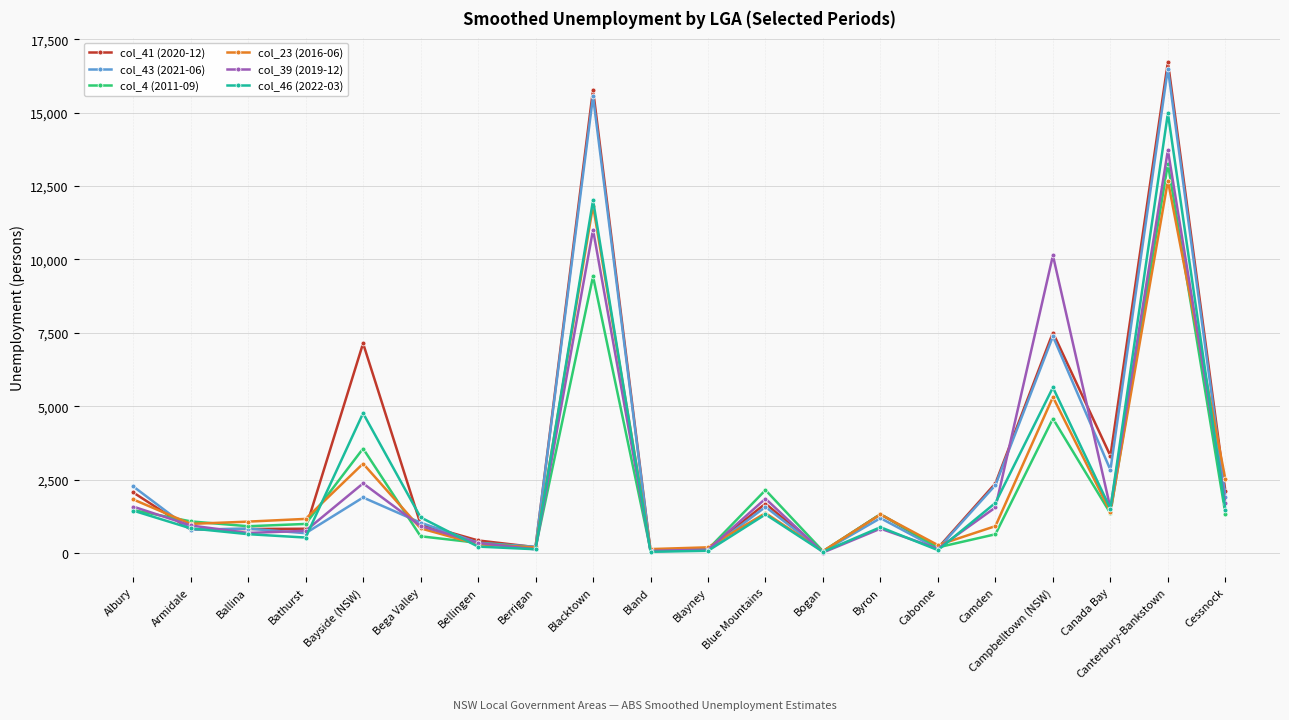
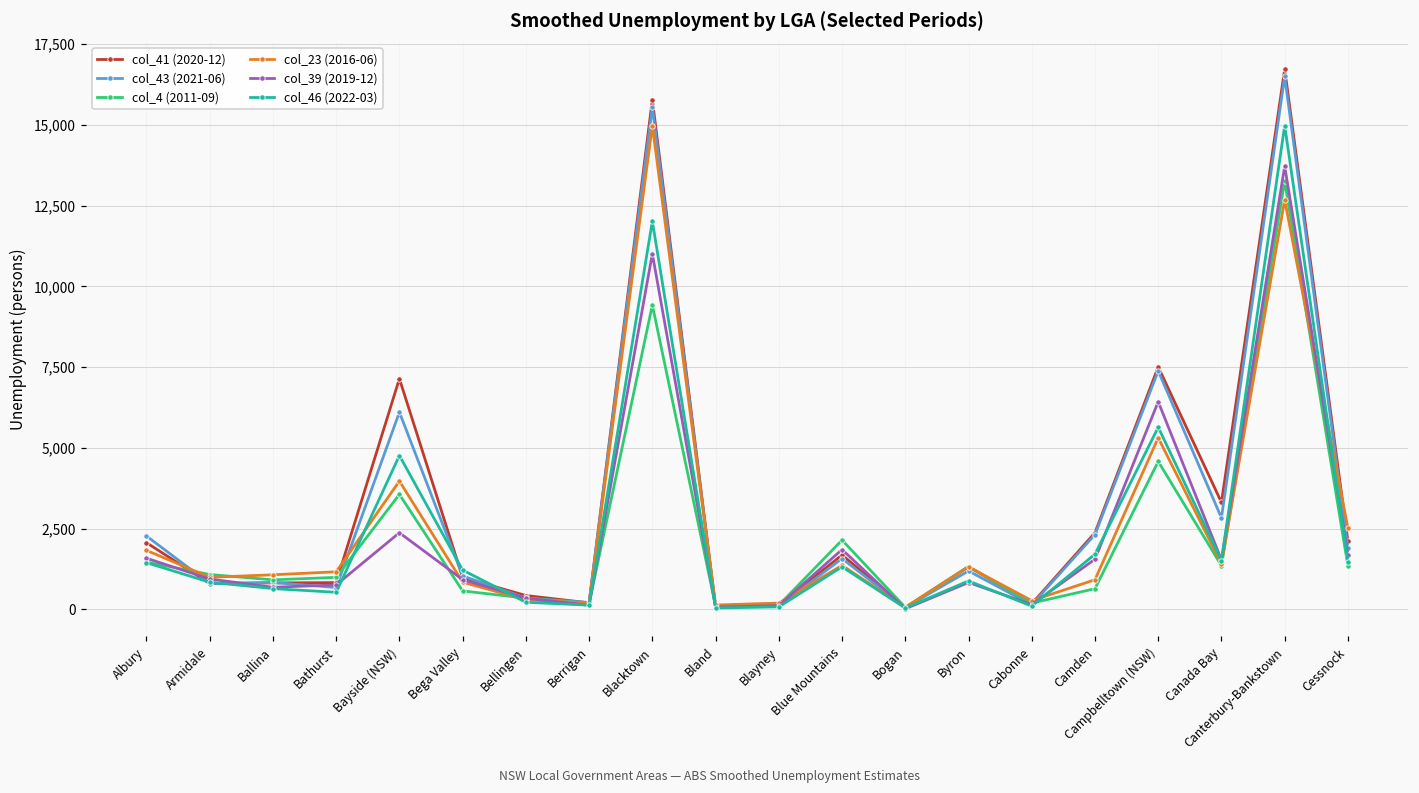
  {
    "col_41 (2020-12)": {
      "Albury": "2,100",
      "Bayside (NSW)": "7,100",
      "Blacktown": "15,800",
      "Blue Mountains": "1,700",
      "Campbelltown (NSW)": "7,500",
      "Canada Bay": "3,300",
      "Canterbury-Bankstown": "16,700",
      "Cessnock": "2,100"
    },
    "col_43 (2021-06)": {
      "Albury": "2,300",
-     "Bayside (NSW)": "1,900",
+     "Bayside (NSW)": "6,100",
      "Blacktown": "15,600",
      "Blue Mountains": "1,600",
      "Byron": "1,200",
      "Campbelltown (NSW)": "7,400",
      "Canada Bay": "2,800",
      "Canterbury-Bankstown": "16,500",
      "Cessnock": "1,900"
    },
    "col_23 (2016-06)": {
      "Albury": "1,800",
      "Ballina": "1,100",
      "Bathurst": "1,200",
-     "Bayside (NSW)": "3,000",
-     "Blacktown": "11,800",
+     "Bayside (NSW)": "4,000",
+     "Blacktown": "15,000",
      "Camden": "900",
      "Campbelltown (NSW)": "5,300",
      "Canterbury-Bankstown": "12,700",
      "Cessnock": "2,500"
    },
    "col_39 (2019-12)": {
      "Albury": "1,600",
      "Bayside (NSW)": "2,400",
      "Blacktown": "11,000",
      "Blue Mountains": "1,900",
      "Camden": "1,600",
-     "Campbelltown (NSW)": "10,100",
+     "Campbelltown (NSW)": "6,400",
      "Canterbury-Bankstown": "13,700",
      "Cessnock": "1,700"
    }
  }
